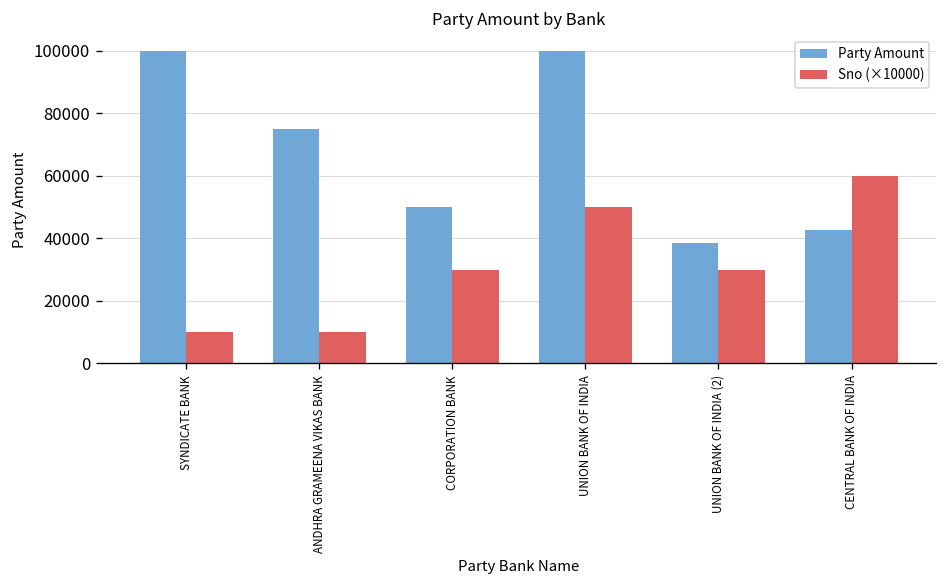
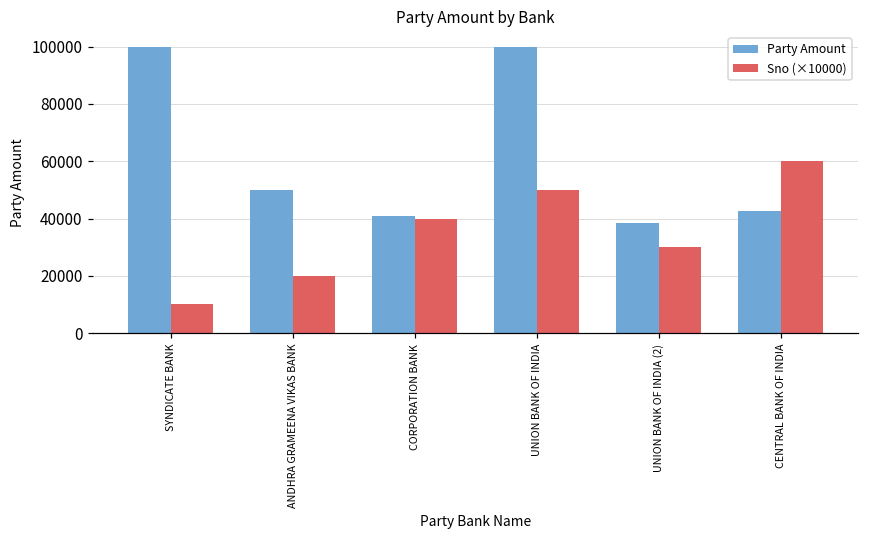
  {
    "Party Amount": {
      "SYNDICATE BANK": 100000,
-     "ANDHRA GRAMEENA VIKAS BANK": 75000,
-     "CORPORATION BANK": 50000,
+     "ANDHRA GRAMEENA VIKAS BANK": 50000,
+     "CORPORATION BANK": 41000,
      "UNION BANK OF INDIA": 100000,
      "UNION BANK OF INDIA (2)": 38000,
      "CENTRAL BANK OF INDIA": 43000
    },
    "Sno (×10000)": {
      "SYNDICATE BANK": 10000,
-     "ANDHRA GRAMEENA VIKAS BANK": 10000,
-     "CORPORATION BANK": 30000,
+     "ANDHRA GRAMEENA VIKAS BANK": 20000,
+     "CORPORATION BANK": 40000,
      "UNION BANK OF INDIA": 50000,
      "UNION BANK OF INDIA (2)": 30000,
      "CENTRAL BANK OF INDIA": 60000
    }
  }
